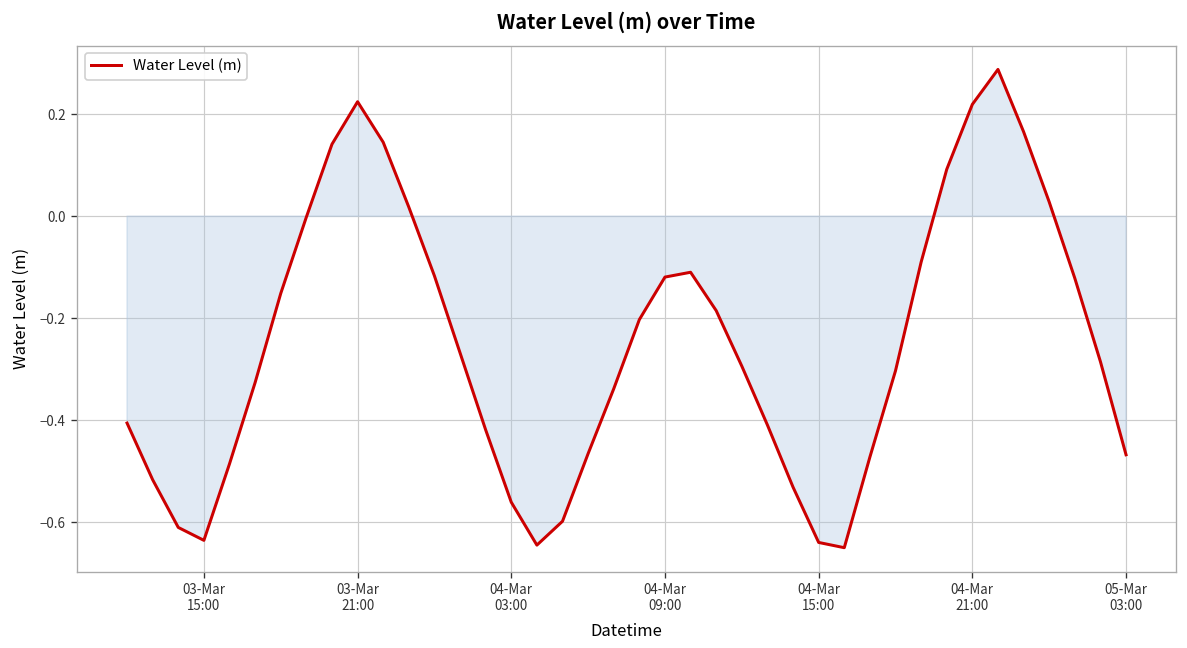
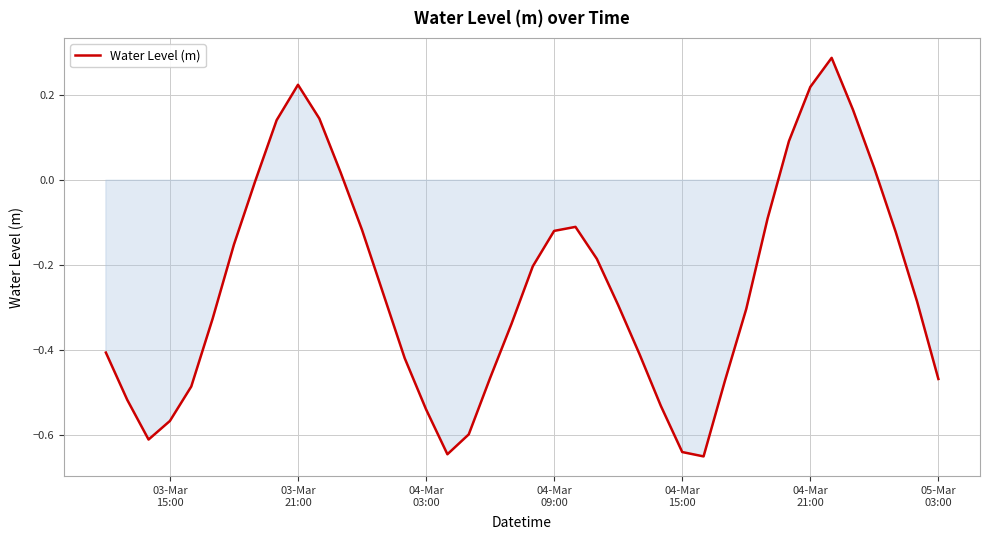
  {
-   "03-Mar 15:00": -0.64,
+   "03-Mar 15:00": -0.57,
    "03-Mar 21:00": 0.22,
-   "04-Mar 03:00": -0.56,
+   "04-Mar 03:00": -0.54,
    "04-Mar 09:00": -0.12,
    "04-Mar 15:00": -0.64,
    "04-Mar 21:00": 0.22,
    "05-Mar 03:00": -0.47
  }
